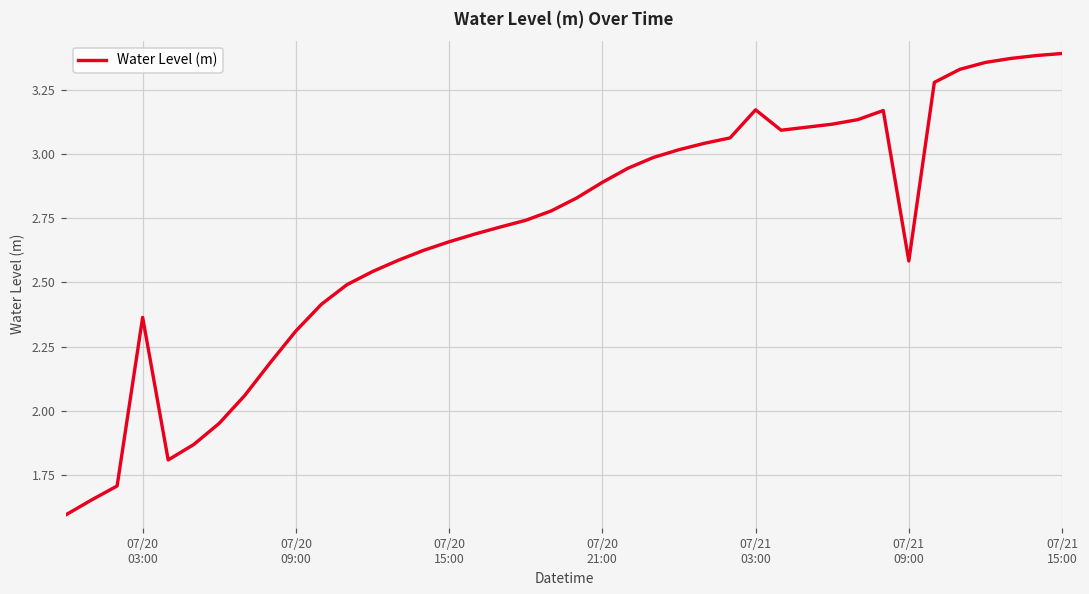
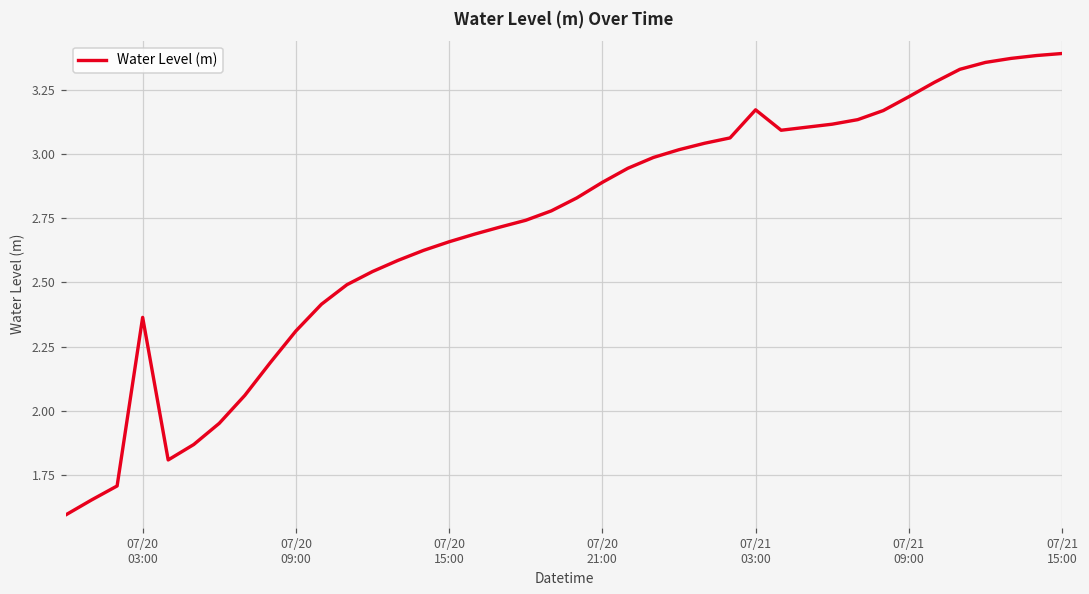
  {
    "07/20 03:00": 2.36,
    "07/20 09:00": 2.31,
    "07/20 15:00": 2.66,
    "07/20 21:00": 2.89,
    "07/21 03:00": 3.17,
-   "07/21 09:00": 2.58,
+   "07/21 09:00": 3.22,
    "07/21 15:00": 3.39
  }
